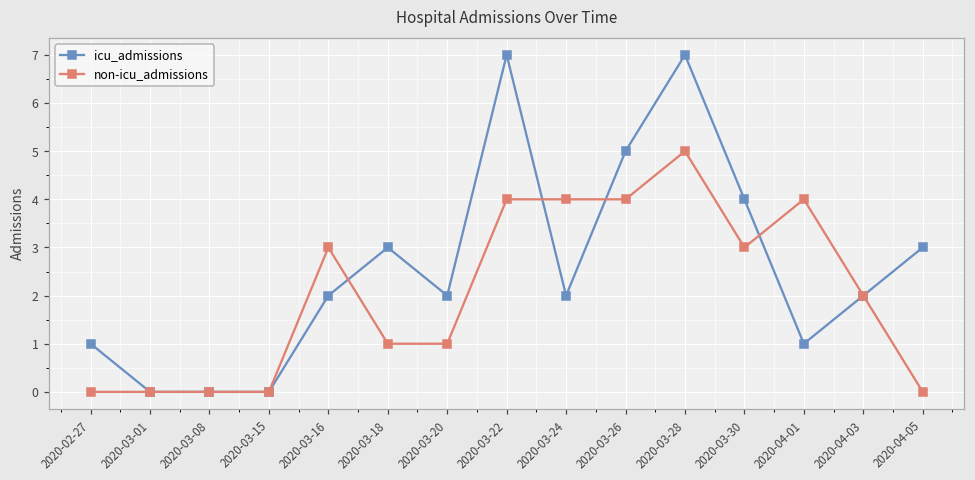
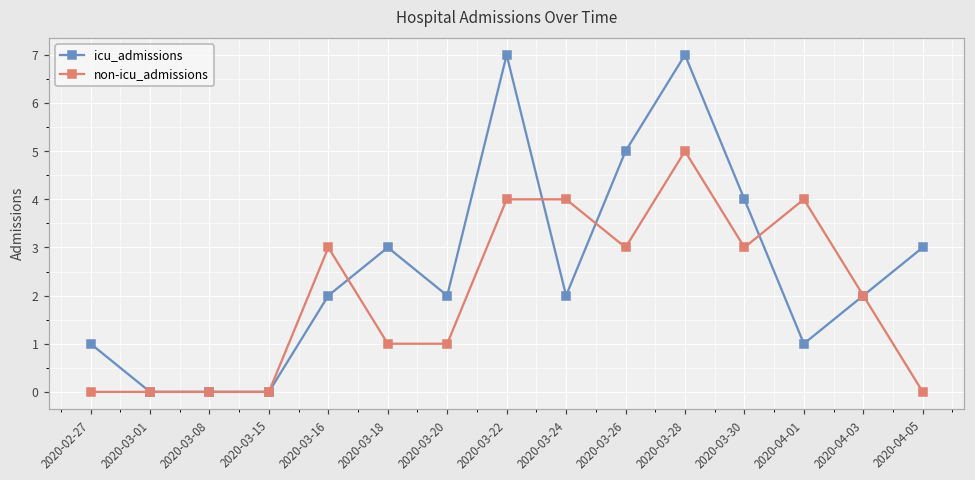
  {
    "icu_admissions": {
      "2020-02-27": 1,
      "2020-03-16": 2,
      "2020-03-18": 3,
      "2020-03-20": 2,
      "2020-03-22": 7,
      "2020-03-24": 2,
      "2020-03-26": 5,
      "2020-03-28": 7,
      "2020-03-30": 4,
      "2020-04-01": 1,
      "2020-04-05": 3
    },
    "non-icu_admissions": {
      "2020-02-27": 0,
      "2020-03-16": 3,
      "2020-03-18": 1,
      "2020-03-20": 1,
      "2020-03-22": 4,
      "2020-03-24": 4,
-     "2020-03-26": 4,
+     "2020-03-26": 3,
      "2020-03-28": 5,
      "2020-03-30": 3,
      "2020-04-01": 4,
      "2020-04-05": 0
    }
  }
